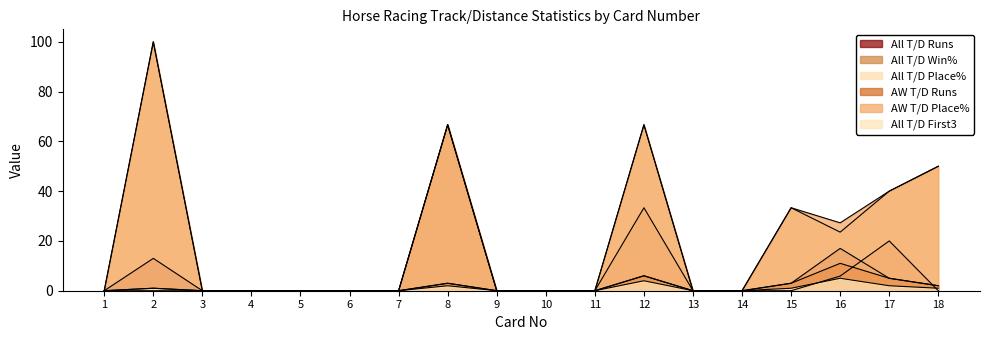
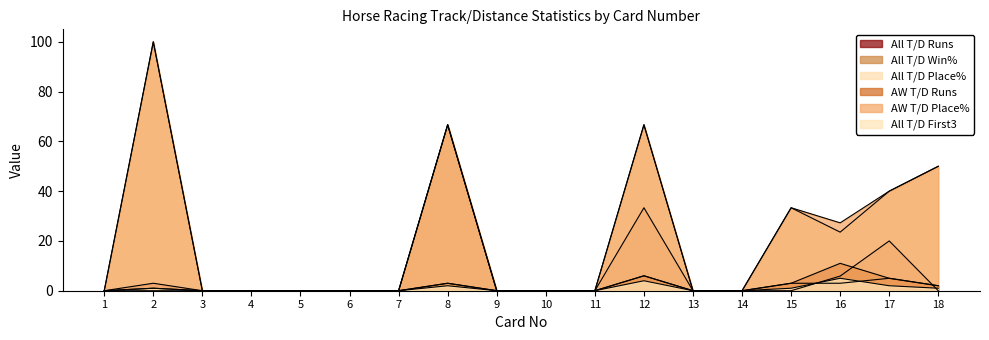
  {
    "All T/D Runs": {
-     "2": 13,
-     "16": 17
+     "2": 3,
+     "16": 3
    }
  }
